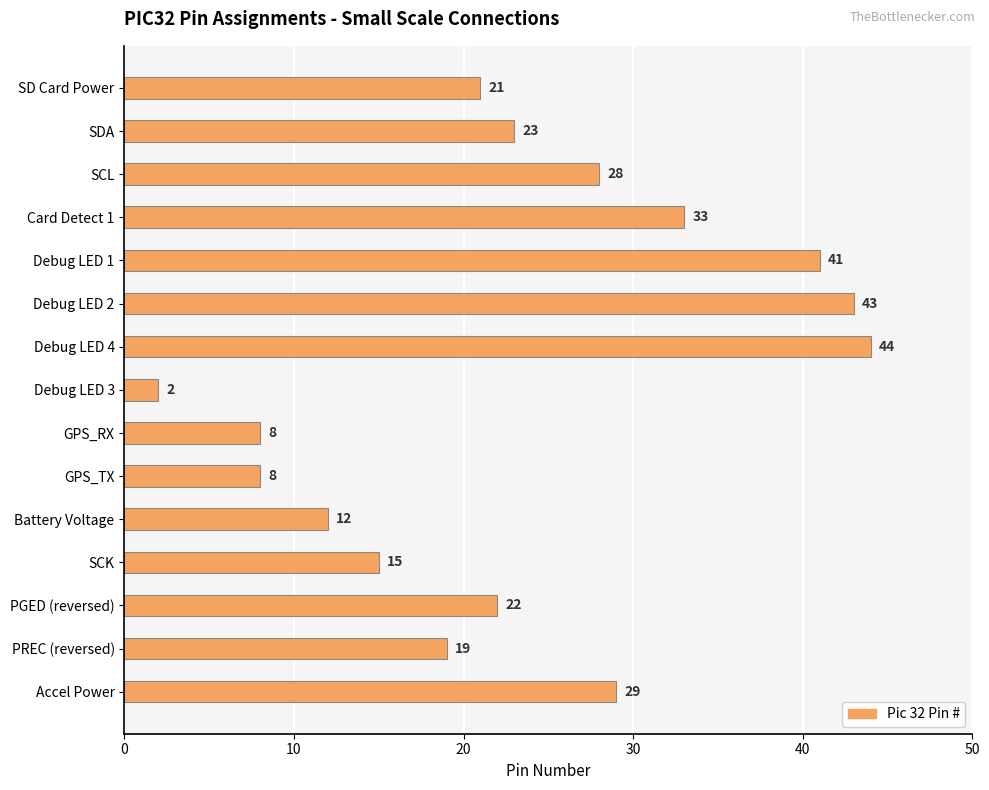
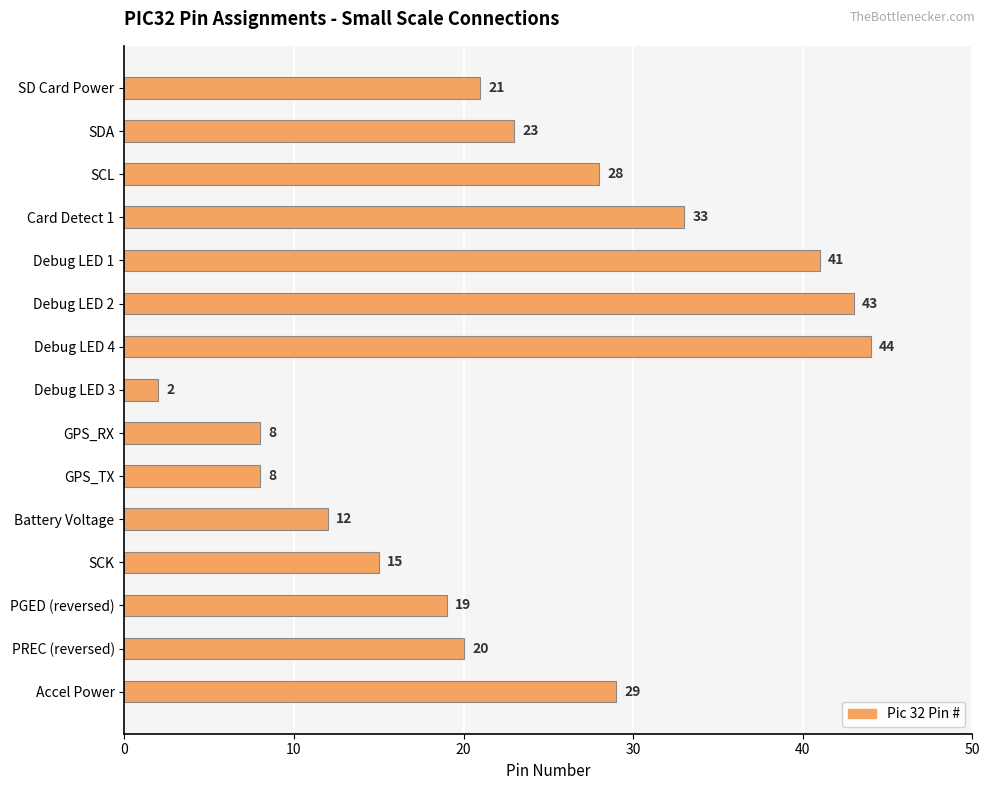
  {
    "SD Card Power": 21,
    "SDA": 23,
    "SCL": 28,
    "Card Detect 1": 33,
    "Debug LED 1": 41,
    "Debug LED 2": 43,
    "Debug LED 4": 44,
    "Debug LED 3": 2,
    "GPS_RX": 8,
    "GPS_TX": 8,
    "Battery Voltage": 12,
    "SCK": 15,
-   "PGED (reversed)": 22,
-   "PREC (reversed)": 19,
+   "PGED (reversed)": 19,
+   "PREC (reversed)": 20,
    "Accel Power": 29
  }
